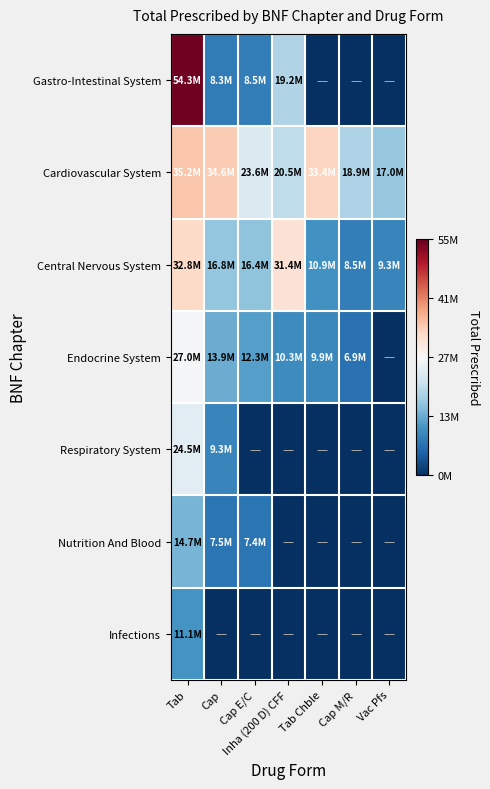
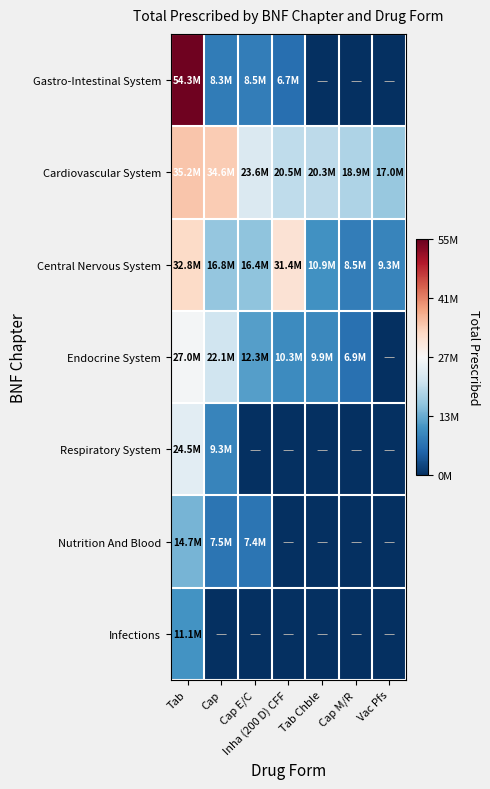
  {
    "Gastro-Intestinal System": {
      "Tab": "54.3M",
      "Cap": "8.3M",
      "Cap E/C": "8.5M",
-     "Inha (200 D) CFF": "19.2M"
+     "Inha (200 D) CFF": "6.7M"
    },
    "Cardiovascular System": {
      "Tab": "35.2M",
      "Cap": "34.6M",
      "Cap E/C": "23.6M",
      "Inha (200 D) CFF": "20.5M",
-     "Tab Chble": "33.4M",
+     "Tab Chble": "20.3M",
      "Cap M/R": "18.9M",
      "Vac Pfs": "17.0M"
    },
    "Central Nervous System": {
      "Tab": "32.8M",
      "Cap": "16.8M",
      "Cap E/C": "16.4M",
      "Inha (200 D) CFF": "31.4M",
      "Tab Chble": "10.9M",
      "Cap M/R": "8.5M",
      "Vac Pfs": "9.3M"
    },
    "Endocrine System": {
      "Tab": "27.0M",
-     "Cap": "13.9M",
+     "Cap": "22.1M",
      "Cap E/C": "12.3M",
      "Inha (200 D) CFF": "10.3M",
      "Tab Chble": "9.9M",
      "Cap M/R": "6.9M"
    },
    "Respiratory System": {
      "Tab": "24.5M",
      "Cap": "9.3M"
    },
    "Nutrition And Blood": {
      "Tab": "14.7M",
      "Cap": "7.5M",
      "Cap E/C": "7.4M"
    },
    "Infections": {
      "Tab": "11.1M"
    }
  }
